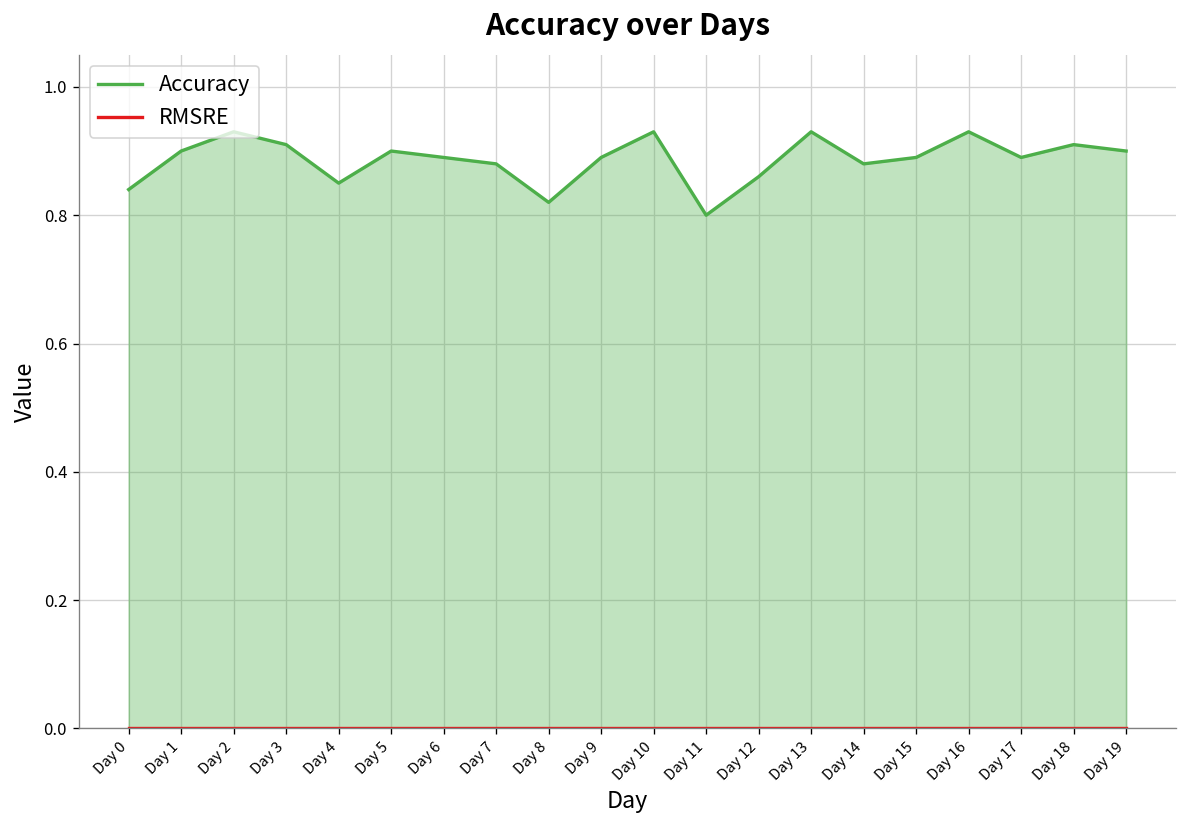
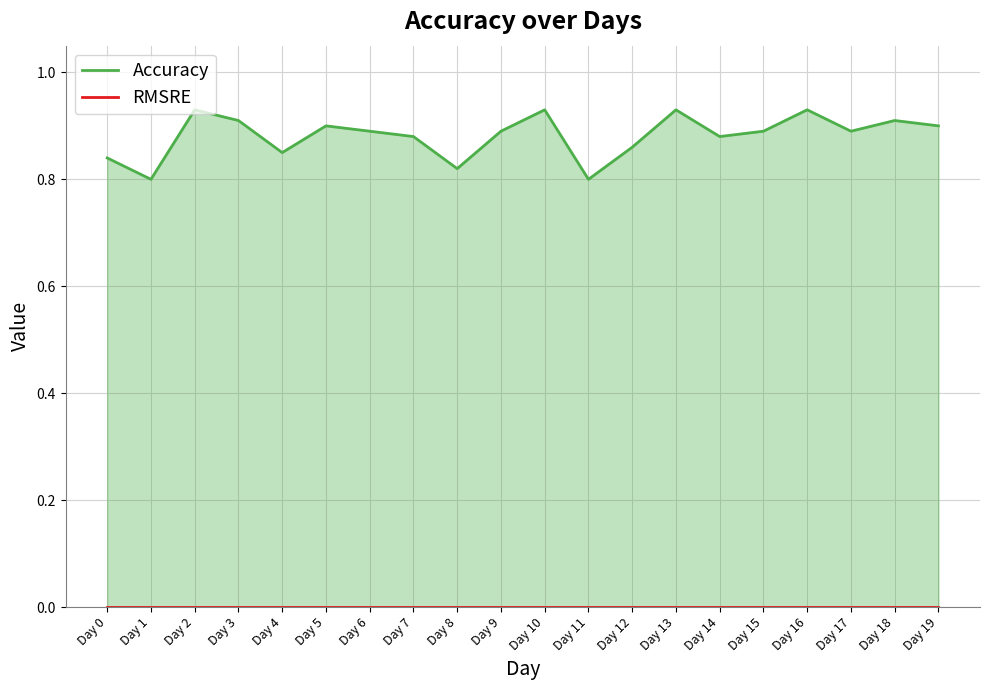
  {
    "Accuracy": {
      "Day 0": 0.84,
-     "Day 1": 0.9,
+     "Day 1": 0.8,
      "Day 3": 0.91,
      "Day 4": 0.85,
      "Day 5": 0.9,
      "Day 6": 0.89,
      "Day 7": 0.88,
      "Day 8": 0.82,
      "Day 9": 0.89,
      "Day 10": 0.93,
      "Day 11": 0.8,
      "Day 12": 0.86,
      "Day 13": 0.93,
      "Day 14": 0.88,
      "Day 15": 0.89,
      "Day 16": 0.93,
      "Day 17": 0.89,
      "Day 18": 0.91,
      "Day 19": 0.9
    },
    "RMSRE": {
      "Day 0": 0.0,
      "Day 1": 0.0,
      "Day 2": 0.0,
      "Day 3": 0.0,
      "Day 4": 0.0,
      "Day 5": 0.0,
      "Day 6": 0.0,
      "Day 7": 0.0,
      "Day 8": 0.0,
      "Day 9": 0.0,
      "Day 10": 0.0,
      "Day 11": 0.0,
      "Day 12": 0.0,
      "Day 13": 0.0,
      "Day 14": 0.0,
      "Day 15": 0.0,
      "Day 16": 0.0,
      "Day 17": 0.0,
      "Day 18": 0.0,
      "Day 19": 0.0
    }
  }
